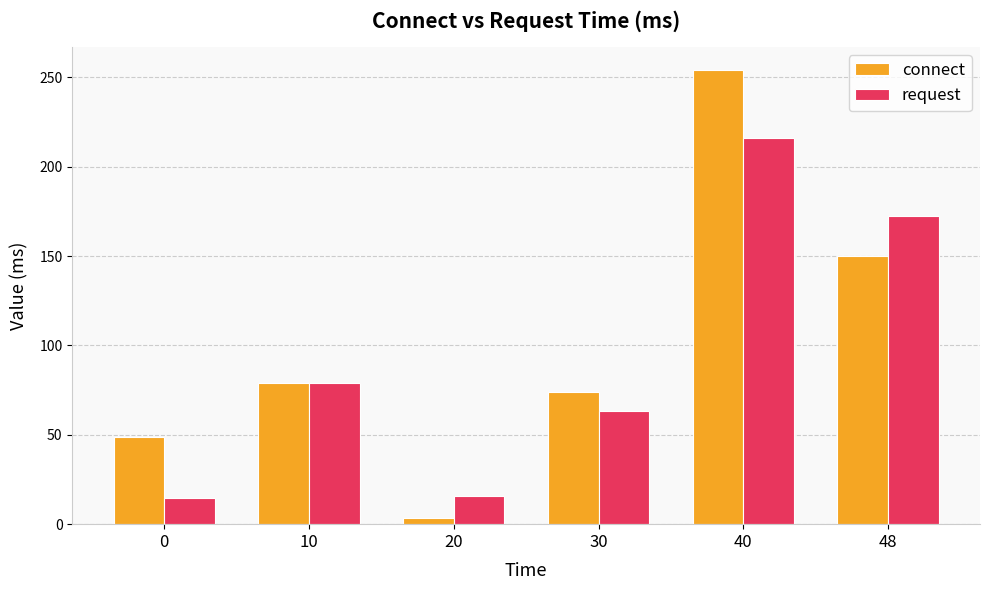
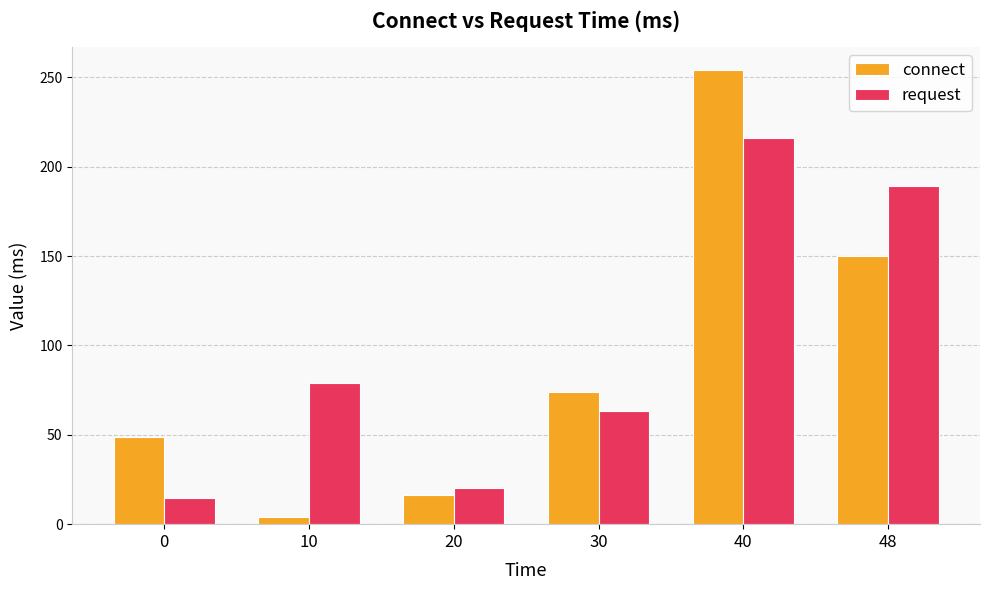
  {
    "connect": {
      "0": 49,
-     "10": 79,
-     "20": 4,
+     "10": 4,
+     "20": 16,
      "30": 74,
      "40": 254,
      "48": 150
    },
    "request": {
      "0": 14,
      "10": 79,
-     "20": 16,
+     "20": 20,
      "30": 63,
      "40": 216,
-     "48": 172
+     "48": 189
    }
  }
